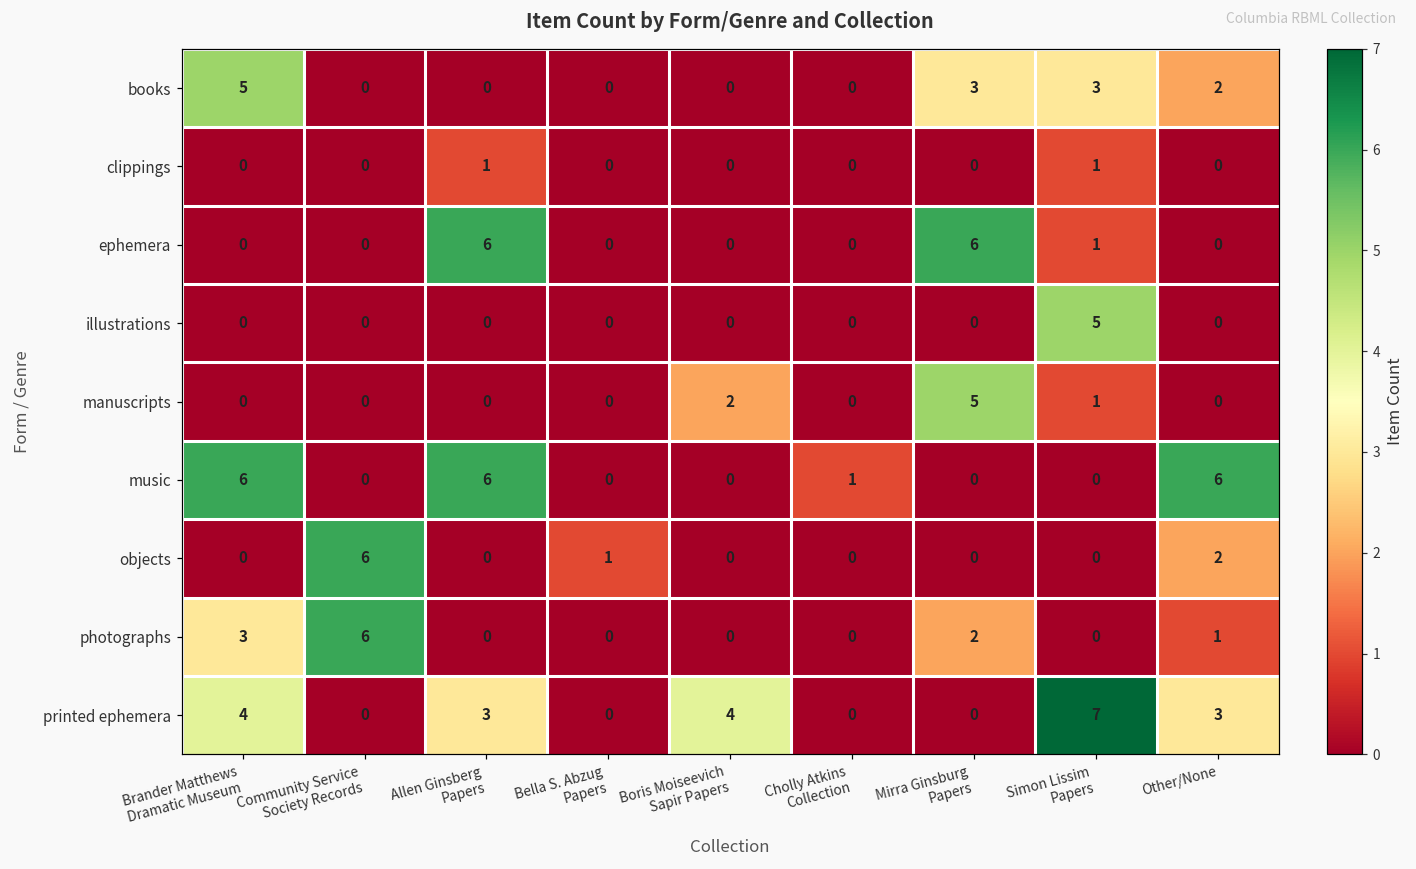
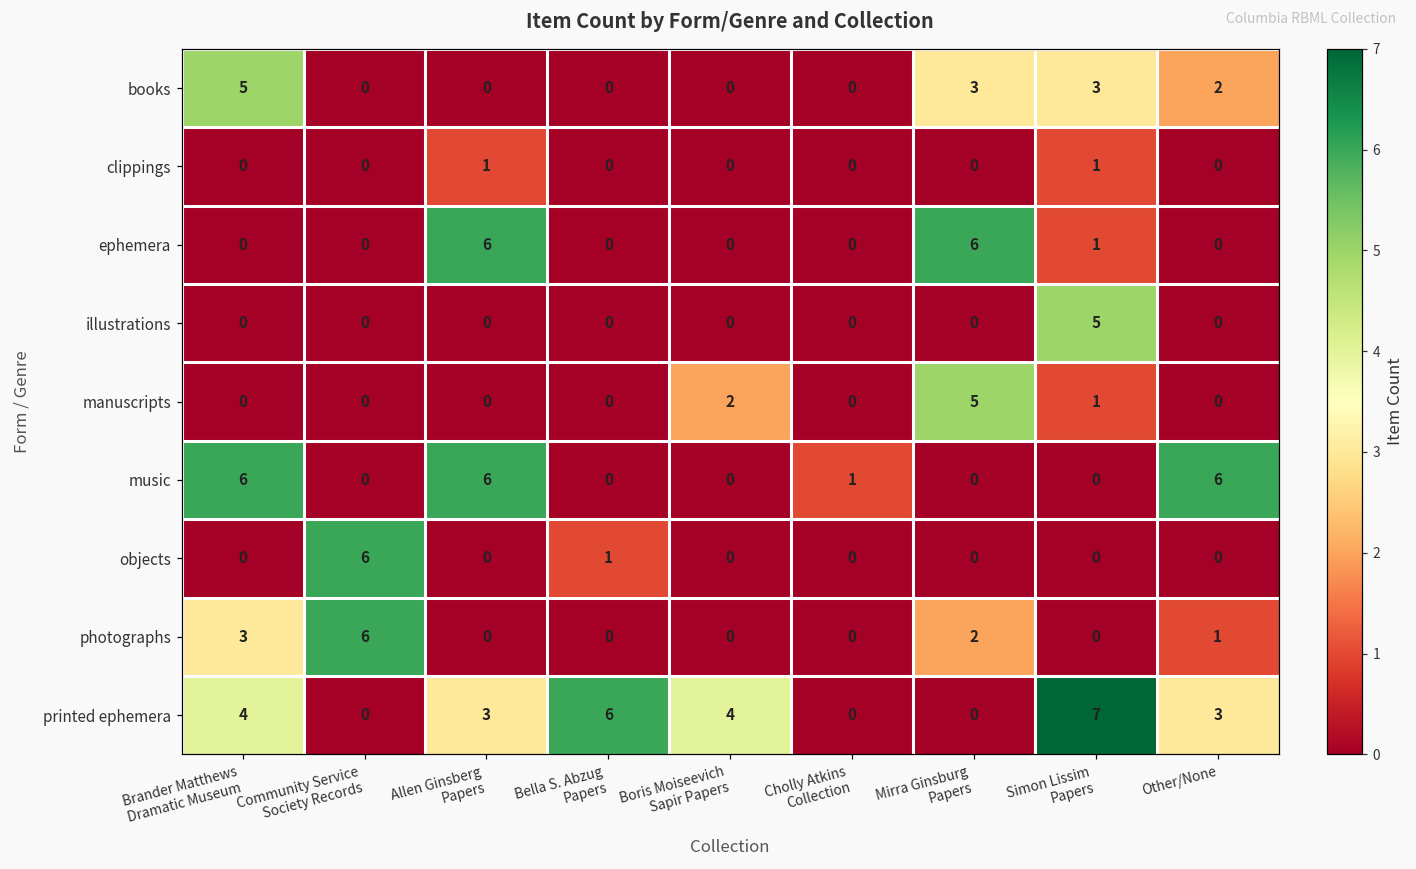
  {
    "books": {
      "Brander Matthews Dramatic Museum": 5,
      "Community Service Society Records": 0,
      "Allen Ginsberg Papers": 0,
      "Bella S. Abzug Papers": 0,
      "Boris Moiseevich Sapir Papers": 0,
      "Cholly Atkins Collection": 0,
      "Mirra Ginsburg Papers": 3,
      "Simon Lissim Papers": 3,
      "Other/None": 2
    },
    "clippings": {
      "Brander Matthews Dramatic Museum": 0,
      "Community Service Society Records": 0,
      "Allen Ginsberg Papers": 1,
      "Bella S. Abzug Papers": 0,
      "Boris Moiseevich Sapir Papers": 0,
      "Cholly Atkins Collection": 0,
      "Mirra Ginsburg Papers": 0,
      "Simon Lissim Papers": 1,
      "Other/None": 0
    },
    "ephemera": {
      "Brander Matthews Dramatic Museum": 0,
      "Community Service Society Records": 0,
      "Allen Ginsberg Papers": 6,
      "Bella S. Abzug Papers": 0,
      "Boris Moiseevich Sapir Papers": 0,
      "Cholly Atkins Collection": 0,
      "Mirra Ginsburg Papers": 6,
      "Simon Lissim Papers": 1,
      "Other/None": 0
    },
    "illustrations": {
      "Brander Matthews Dramatic Museum": 0,
      "Community Service Society Records": 0,
      "Allen Ginsberg Papers": 0,
      "Bella S. Abzug Papers": 0,
      "Boris Moiseevich Sapir Papers": 0,
      "Cholly Atkins Collection": 0,
      "Mirra Ginsburg Papers": 0,
      "Simon Lissim Papers": 5,
      "Other/None": 0
    },
    "manuscripts": {
      "Brander Matthews Dramatic Museum": 0,
      "Community Service Society Records": 0,
      "Allen Ginsberg Papers": 0,
      "Bella S. Abzug Papers": 0,
      "Boris Moiseevich Sapir Papers": 2,
      "Cholly Atkins Collection": 0,
      "Mirra Ginsburg Papers": 5,
      "Simon Lissim Papers": 1,
      "Other/None": 0
    },
    "music": {
      "Brander Matthews Dramatic Museum": 6,
      "Community Service Society Records": 0,
      "Allen Ginsberg Papers": 6,
      "Bella S. Abzug Papers": 0,
      "Boris Moiseevich Sapir Papers": 0,
      "Cholly Atkins Collection": 1,
      "Mirra Ginsburg Papers": 0,
      "Simon Lissim Papers": 0,
      "Other/None": 6
    },
    "objects": {
      "Brander Matthews Dramatic Museum": 0,
      "Community Service Society Records": 6,
      "Allen Ginsberg Papers": 0,
      "Bella S. Abzug Papers": 1,
      "Boris Moiseevich Sapir Papers": 0,
      "Cholly Atkins Collection": 0,
      "Mirra Ginsburg Papers": 0,
      "Simon Lissim Papers": 0,
-     "Other/None": 2
+     "Other/None": 0
    },
    "photographs": {
      "Brander Matthews Dramatic Museum": 3,
      "Community Service Society Records": 6,
      "Allen Ginsberg Papers": 0,
      "Bella S. Abzug Papers": 0,
      "Boris Moiseevich Sapir Papers": 0,
      "Cholly Atkins Collection": 0,
      "Mirra Ginsburg Papers": 2,
      "Simon Lissim Papers": 0,
      "Other/None": 1
    },
    "printed ephemera": {
      "Brander Matthews Dramatic Museum": 4,
      "Community Service Society Records": 0,
      "Allen Ginsberg Papers": 3,
-     "Bella S. Abzug Papers": 0,
+     "Bella S. Abzug Papers": 6,
      "Boris Moiseevich Sapir Papers": 4,
      "Cholly Atkins Collection": 0,
      "Mirra Ginsburg Papers": 0,
      "Simon Lissim Papers": 7,
      "Other/None": 3
    }
  }
